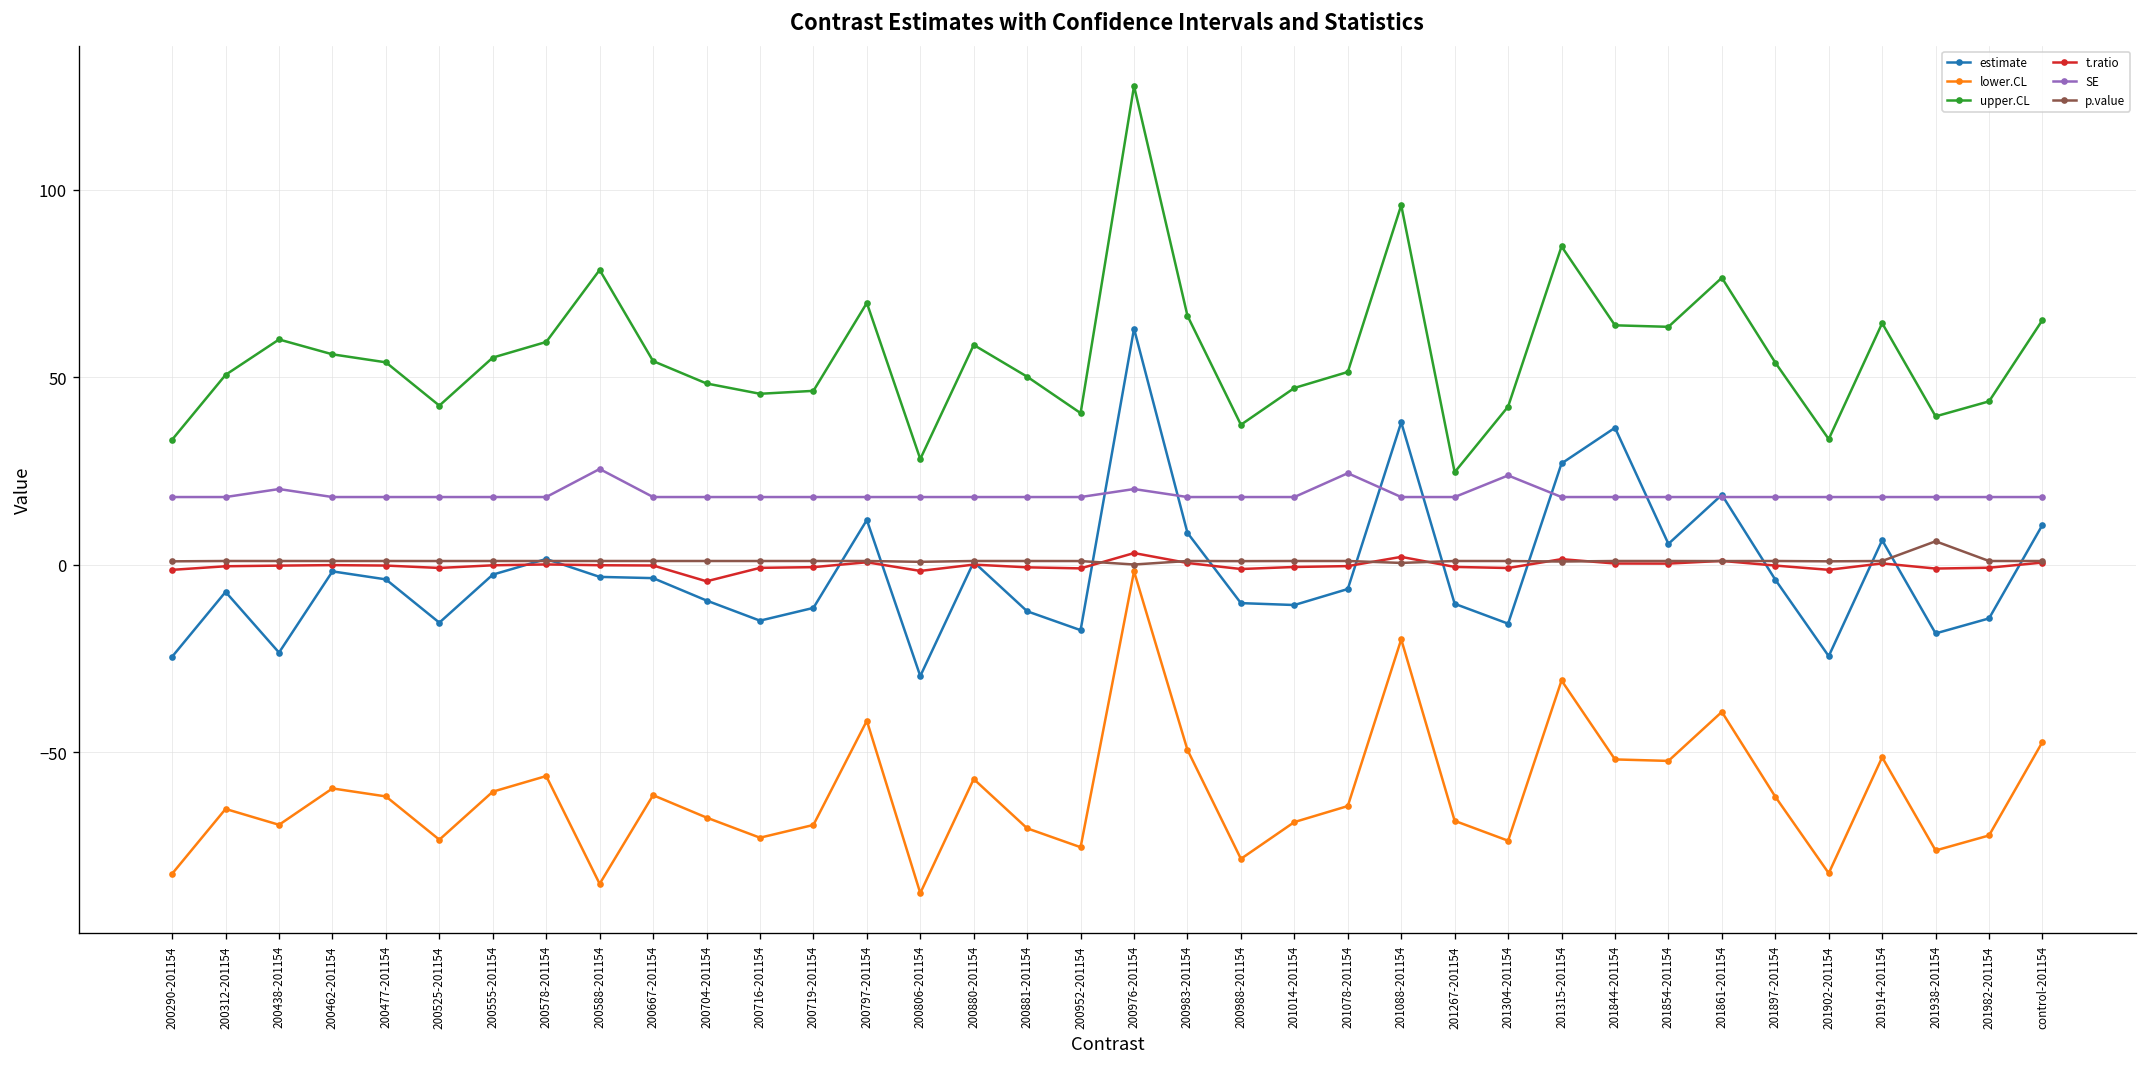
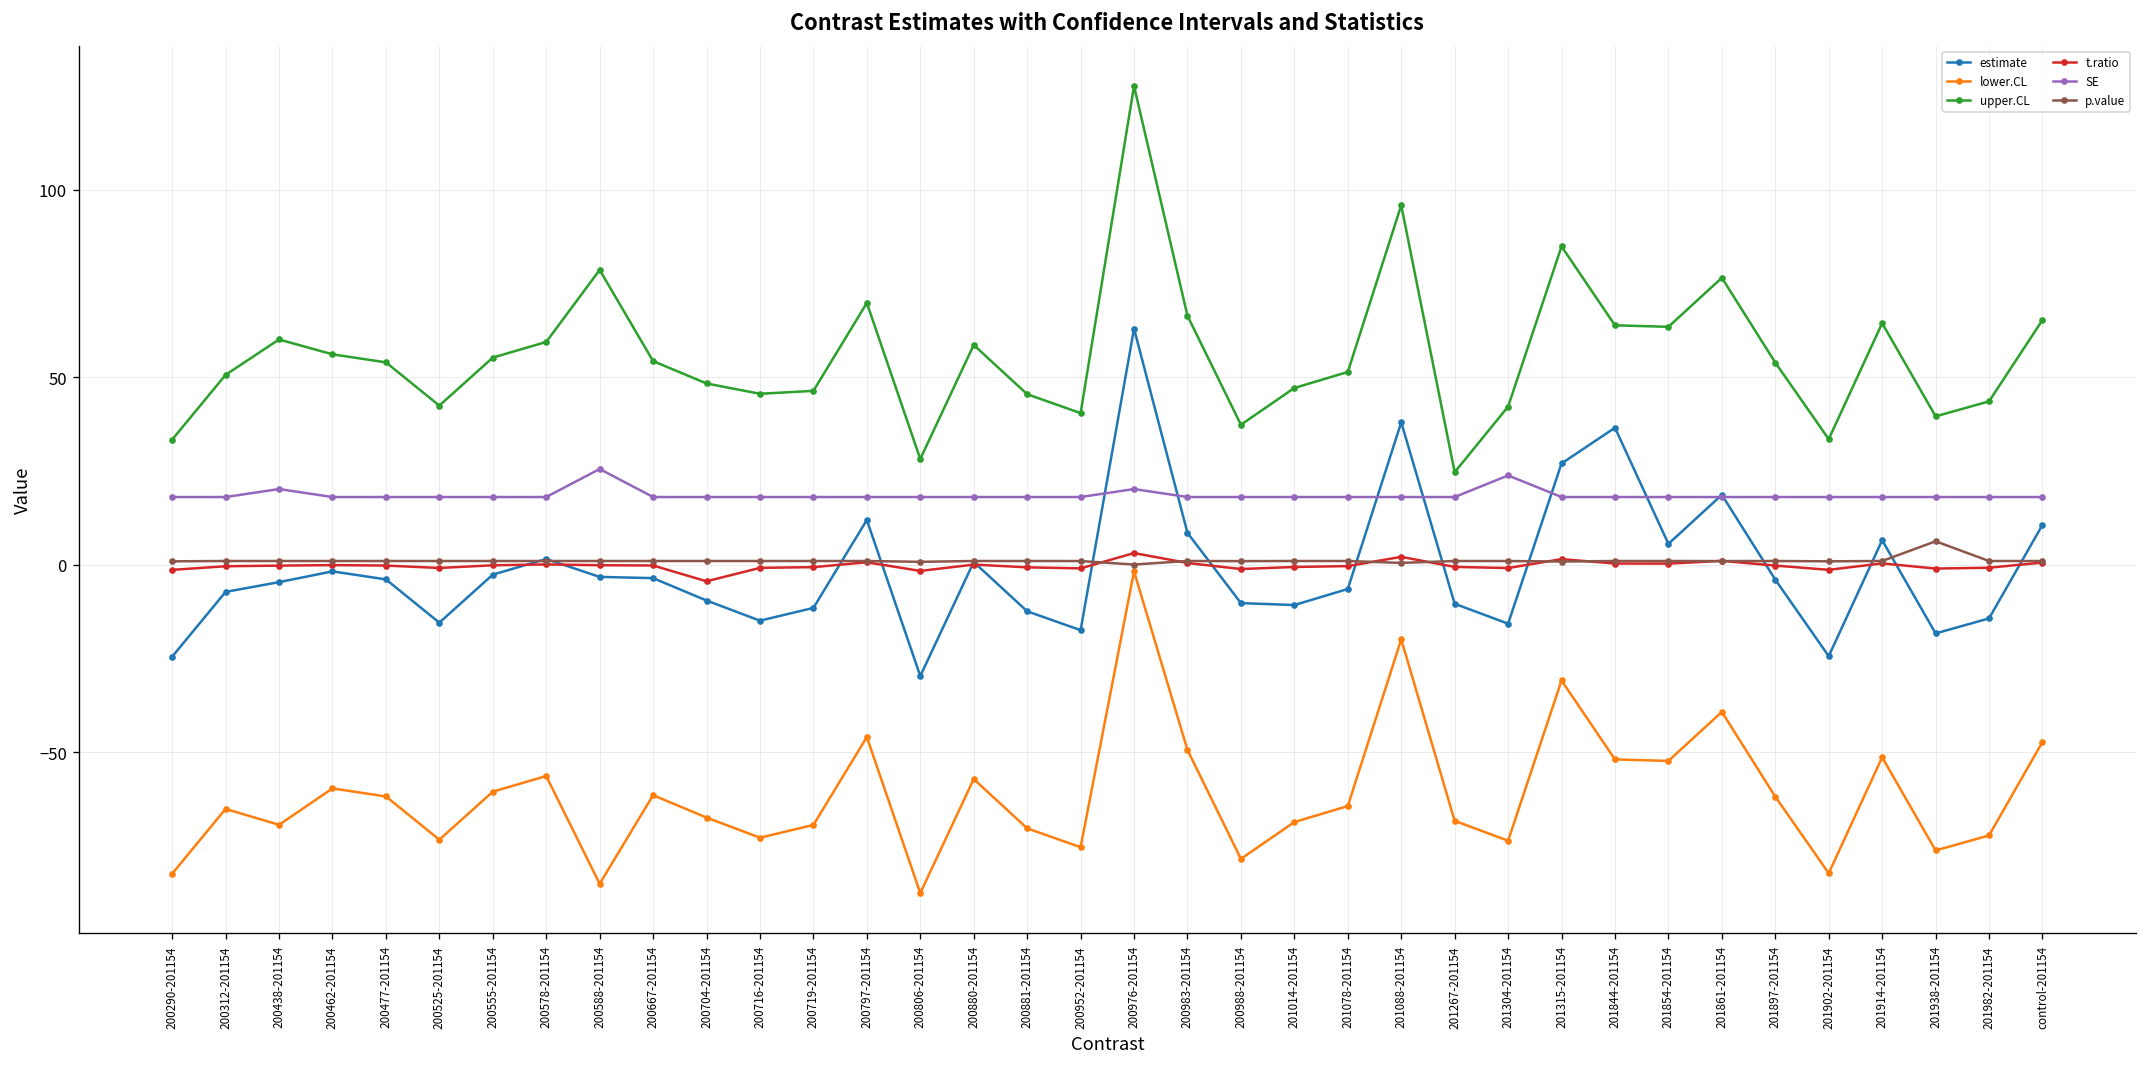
  {
    "estimate": {
      "200290-201154": -24,
      "200312-201154": -7,
-     "200438-201154": -23,
+     "200438-201154": -5,
      "200462-201154": -2,
      "200477-201154": -4,
      "200525-201154": -15,
      "200555-201154": -3,
      "200588-201154": -3,
      "200667-201154": -4,
      "200704-201154": -10,
      "200716-201154": -15,
      "200719-201154": -11,
      "200797-201154": 12,
      "200806-201154": -30,
      "200881-201154": -12,
      "200952-201154": -17,
      "200976-201154": 63,
      "200983-201154": 9,
      "200988-201154": -10,
      "201014-201154": -11,
      "201078-201154": -6,
      "201088-201154": 38,
      "201267-201154": -10,
      "201304-201154": -16,
      "201315-201154": 27,
      "201844-201154": 37,
      "201854-201154": 6,
      "201897-201154": -4,
      "201902-201154": -24,
      "201914-201154": 7,
      "201938-201154": -18,
      "201982-201154": -14,
      "control-201154": 11
    },
    "lower.CL": {
      "200290-201154": -82,
      "200312-201154": -65,
      "200438-201154": -69,
      "200462-201154": -60,
      "200477-201154": -62,
      "200525-201154": -73,
      "200555-201154": -60,
      "200578-201154": -56,
      "200588-201154": -85,
      "200667-201154": -61,
      "200704-201154": -67,
      "200716-201154": -73,
      "200719-201154": -69,
-     "200797-201154": -42,
+     "200797-201154": -46,
      "200806-201154": -88,
      "200880-201154": -57,
      "200881-201154": -70,
      "200952-201154": -75,
      "200976-201154": -2,
      "200983-201154": -49,
      "200988-201154": -78,
      "201014-201154": -69,
      "201078-201154": -64,
      "201088-201154": -20,
      "201267-201154": -68,
      "201304-201154": -74,
      "201315-201154": -31,
      "201844-201154": -52,
      "201854-201154": -52,
      "201861-201154": -39,
      "201897-201154": -62,
      "201902-201154": -82,
      "201914-201154": -51,
      "201938-201154": -76,
      "201982-201154": -72,
      "control-201154": -47
    },
    "upper.CL": {
      "200290-201154": 33,
      "200312-201154": 51,
      "200438-201154": 60,
      "200462-201154": 56,
      "200477-201154": 54,
      "200525-201154": 42,
      "200555-201154": 55,
      "200578-201154": 59,
      "200588-201154": 79,
      "200667-201154": 54,
      "200704-201154": 48,
      "200716-201154": 46,
      "200719-201154": 46,
      "200797-201154": 70,
      "200806-201154": 28,
      "200880-201154": 59,
-     "200881-201154": 50,
+     "200881-201154": 45,
      "200952-201154": 40,
      "200976-201154": 128,
      "200983-201154": 66,
      "200988-201154": 37,
      "201014-201154": 47,
      "201078-201154": 51,
      "201088-201154": 96,
      "201267-201154": 25,
      "201304-201154": 42,
      "201315-201154": 85,
      "201844-201154": 64,
      "201854-201154": 63,
      "201861-201154": 76,
      "201897-201154": 54,
      "201902-201154": 33,
      "201914-201154": 64,
      "201938-201154": 40,
      "201982-201154": 44,
      "control-201154": 65
    },
    "t.ratio": {
      "200290-201154": -1,
      "200312-201154": 0,
      "200438-201154": 0,
      "200462-201154": 0,
      "200477-201154": 0,
      "200525-201154": -1,
      "200555-201154": 0,
      "200578-201154": 0,
      "200588-201154": 0,
      "200667-201154": 0,
      "200704-201154": -4,
      "200716-201154": -1,
      "200719-201154": -1,
      "200806-201154": -2,
      "200881-201154": -1,
      "200952-201154": -1,
      "200976-201154": 3,
      "200988-201154": -1,
      "201014-201154": -1,
      "201078-201154": 0,
      "201088-201154": 2,
      "201267-201154": -1,
      "201304-201154": -1,
      "201897-201154": 0,
      "201902-201154": -1,
      "201938-201154": -1,
      "201982-201154": -1
    },
    "SE": {
      "200290-201154": 18,
      "200312-201154": 18,
      "200438-201154": 20,
      "200462-201154": 18,
      "200477-201154": 18,
      "200525-201154": 18,
      "200555-201154": 18,
      "200578-201154": 18,
      "200588-201154": 26,
      "200667-201154": 18,
      "200704-201154": 18,
      "200716-201154": 18,
      "200719-201154": 18,
      "200797-201154": 18,
      "200806-201154": 18,
      "200880-201154": 18,
      "200881-201154": 18,
      "200952-201154": 18,
      "200976-201154": 20,
      "200983-201154": 18,
      "200988-201154": 18,
      "201014-201154": 18,
-     "201078-201154": 24,
+     "201078-201154": 18,
      "201088-201154": 18,
      "201267-201154": 18,
      "201304-201154": 24,
      "201315-201154": 18,
      "201844-201154": 18,
      "201854-201154": 18,
      "201897-201154": 18,
      "201902-201154": 18,
      "201914-201154": 18,
      "201938-201154": 18,
      "201982-201154": 18,
      "control-201154": 18
    },
    "p.value": {
      "200290-201154": 1,
      "200312-201154": 1,
      "200438-201154": 1,
      "200462-201154": 1,
      "200477-201154": 1,
      "200525-201154": 1,
      "200555-201154": 1,
      "200588-201154": 1,
      "200667-201154": 1,
      "200704-201154": 1,
      "200716-201154": 1,
      "200719-201154": 1,
      "200806-201154": 1,
      "200881-201154": 1,
      "200952-201154": 1,
      "200976-201154": 0,
      "200988-201154": 1,
      "201014-201154": 1,
      "201078-201154": 1,
      "201088-201154": 0,
      "201267-201154": 1,
      "201304-201154": 1,
      "201897-201154": 1,
      "201902-201154": 1,
      "201938-201154": 6,
      "201982-201154": 1
    }
  }
